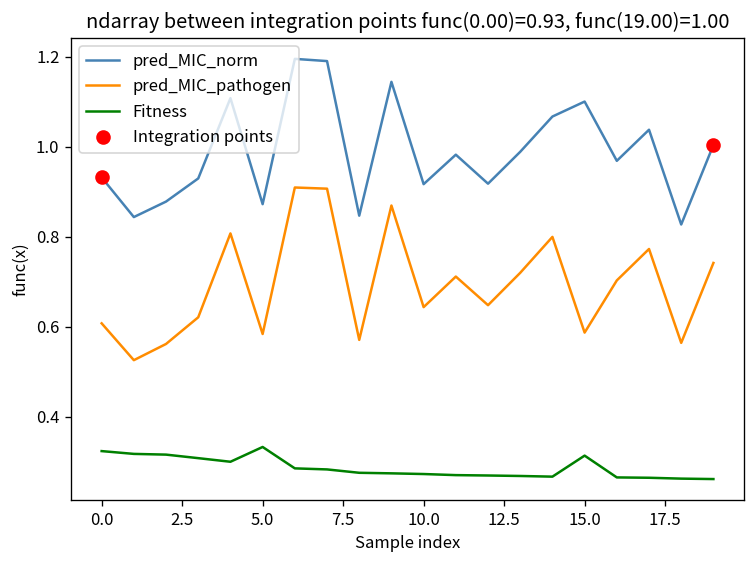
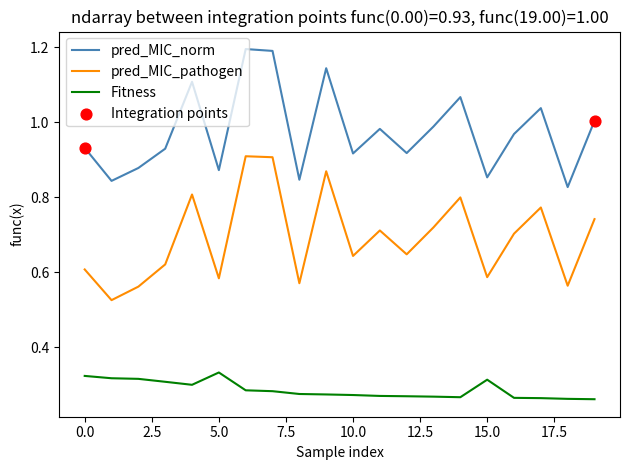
  {
    "pred_MIC_norm": {
      "5.0": 0.87,
      "10.0": 0.92,
-     "15.0": 1.10
+     "15.0": 0.85
    },
    "pred_MIC_pathogen": {
      "0.0": 0.61,
      "5.0": 0.58,
      "10.0": 0.64,
      "15.0": 0.59
    },
    "Fitness": {
      "0.0": 0.32,
      "5.0": 0.33,
      "10.0": 0.27,
      "15.0": 0.31
    }
  }
